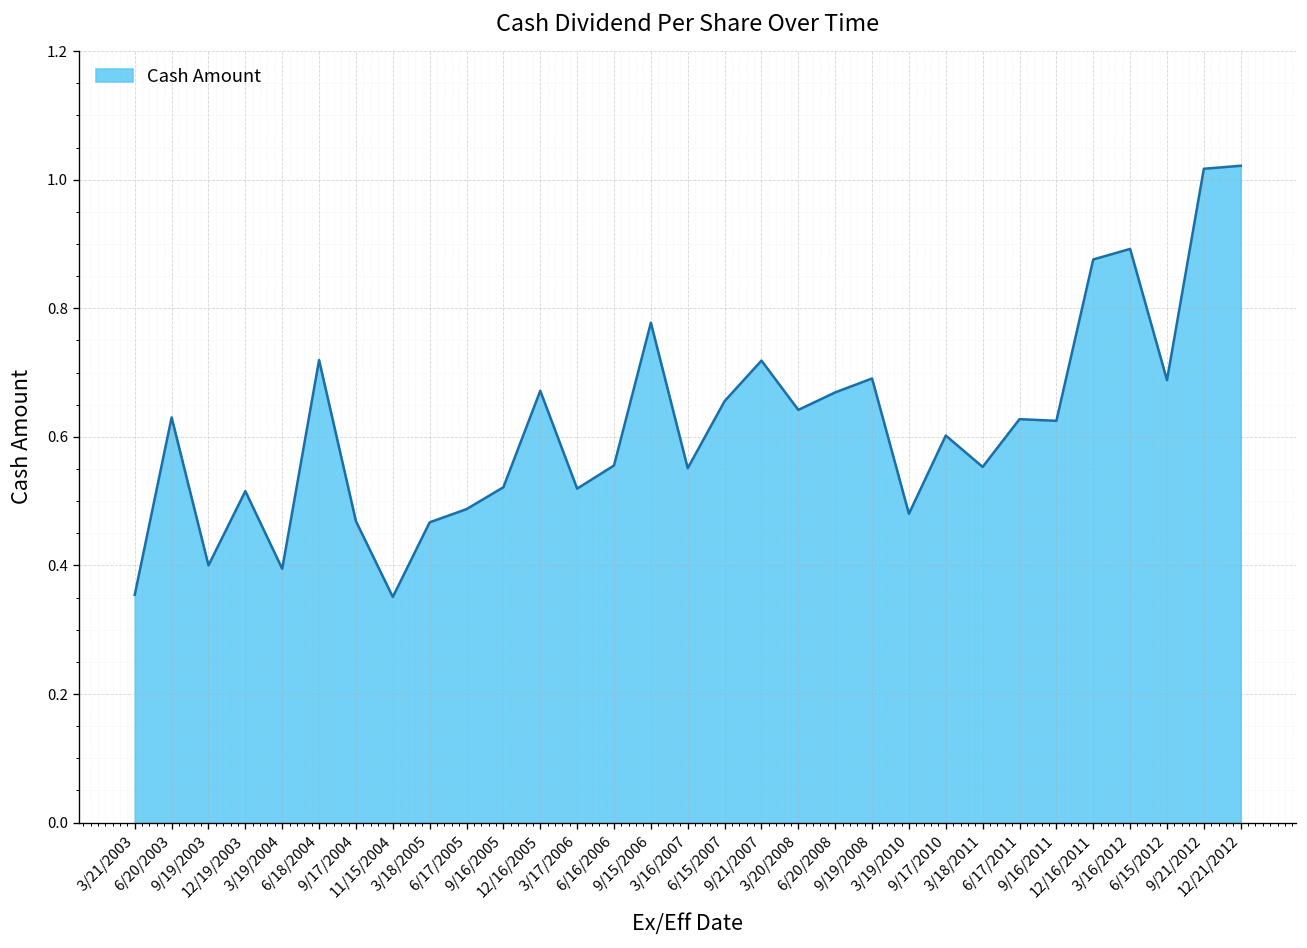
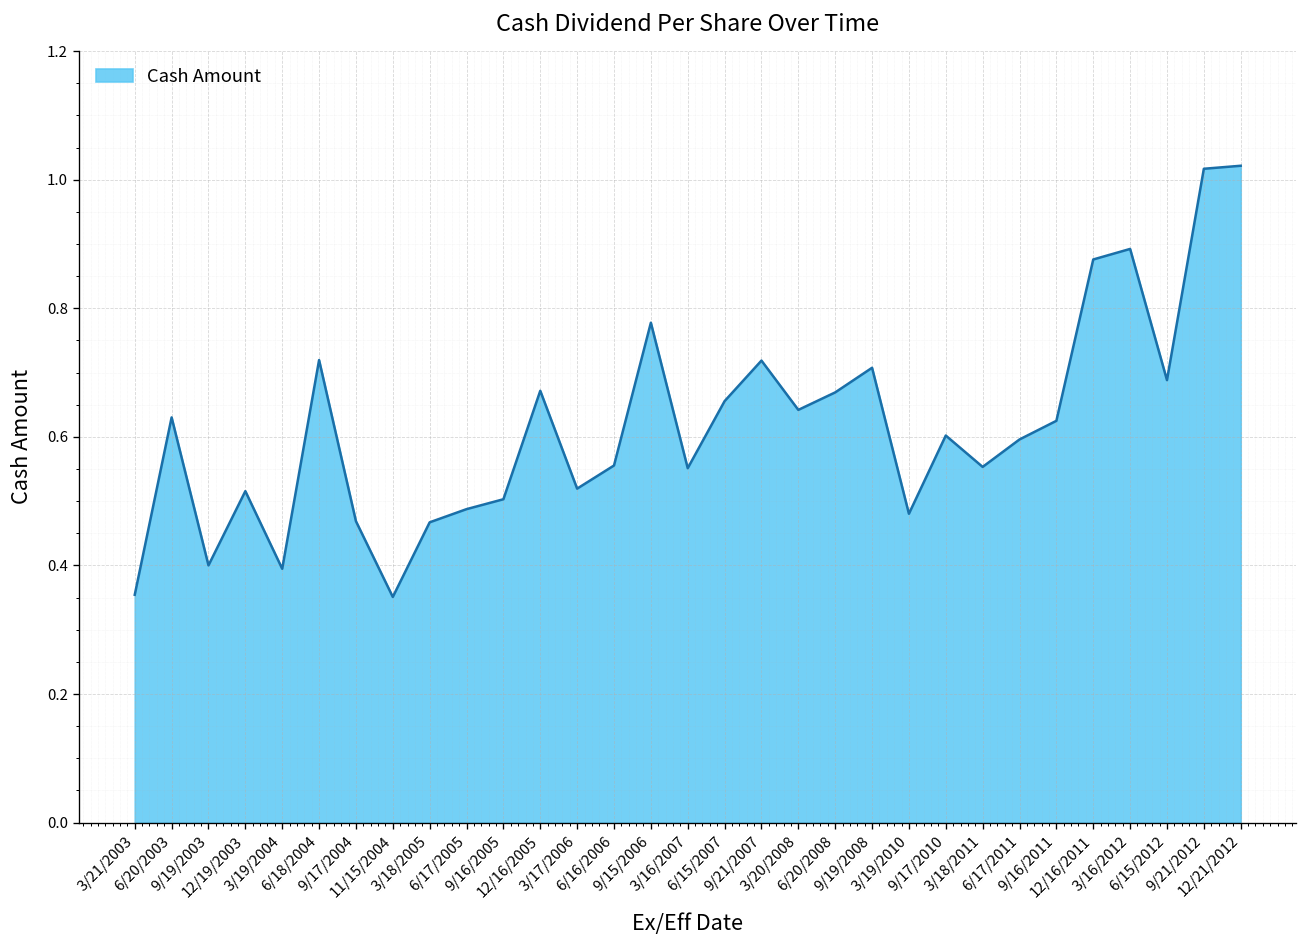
  {
    "3/21/2003": 0.35,
    "6/20/2003": 0.63,
    "9/19/2003": 0.40,
    "12/19/2003": 0.52,
    "3/19/2004": 0.39,
    "6/18/2004": 0.72,
    "9/17/2004": 0.47,
    "11/15/2004": 0.35,
    "3/18/2005": 0.47,
    "6/17/2005": 0.49,
-   "9/16/2005": 0.52,
+   "9/16/2005": 0.50,
    "12/16/2005": 0.67,
    "3/17/2006": 0.52,
    "6/16/2006": 0.56,
    "9/15/2006": 0.78,
    "3/16/2007": 0.55,
    "6/15/2007": 0.66,
    "9/21/2007": 0.72,
    "3/20/2008": 0.64,
    "6/20/2008": 0.67,
-   "9/19/2008": 0.69,
+   "9/19/2008": 0.71,
    "3/19/2010": 0.48,
    "9/17/2010": 0.60,
    "3/18/2011": 0.55,
-   "6/17/2011": 0.63,
+   "6/17/2011": 0.60,
    "9/16/2011": 0.63,
    "12/16/2011": 0.88,
    "3/16/2012": 0.89,
    "6/15/2012": 0.69,
    "9/21/2012": 1.02,
    "12/21/2012": 1.02
  }
